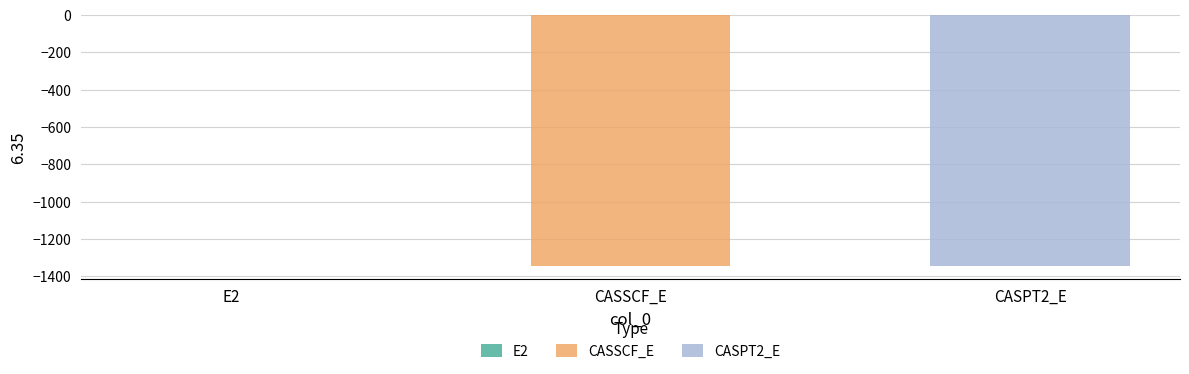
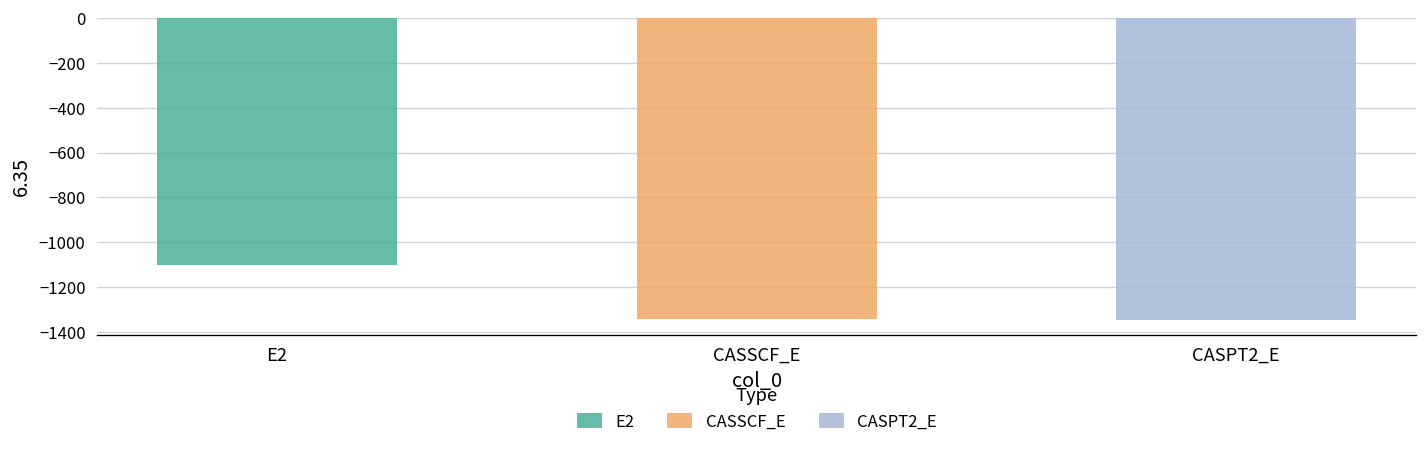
  {
-   "E2": 0,
+   "E2": -1100,
    "CASSCF_E": -1350,
    "CASPT2_E": -1350
  }
